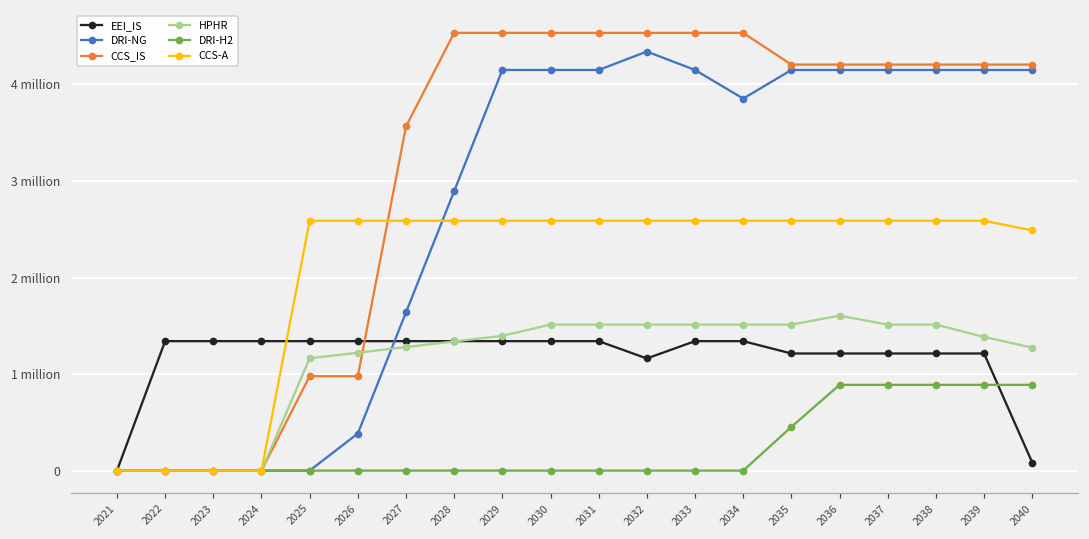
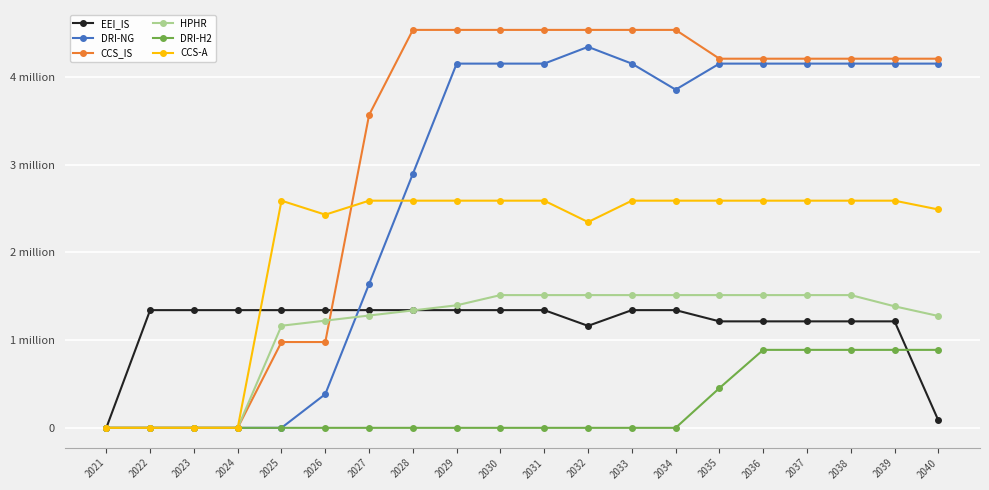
  {
    "EEI_IS": {
      "2022": "1.3 million",
      "2023": "1.3 million",
      "2024": "1.3 million",
      "2025": "1.3 million",
      "2026": "1.3 million",
      "2027": "1.3 million",
      "2029": "1.3 million",
      "2030": "1.3 million",
      "2031": "1.3 million",
      "2032": "1.2 million",
      "2033": "1.3 million",
      "2034": "1.3 million",
      "2035": "1.2 million",
      "2036": "1.2 million",
      "2037": "1.2 million",
      "2038": "1.2 million",
      "2039": "1.2 million",
      "2040": "0.1 million"
    },
    "DRI-NG": {
      "2026": "0.4 million",
      "2027": "1.6 million",
      "2028": "2.9 million",
      "2029": "4.2 million",
      "2030": "4.2 million",
      "2031": "4.2 million",
      "2032": "4.3 million",
      "2033": "4.2 million",
      "2034": "3.9 million",
      "2035": "4.2 million",
      "2036": "4.2 million",
      "2037": "4.2 million",
      "2038": "4.2 million",
      "2039": "4.2 million",
      "2040": "4.2 million"
    },
    "CCS_IS": {
      "2025": "1.0 million",
      "2026": "1.0 million",
      "2027": "3.6 million",
      "2028": "4.5 million",
      "2029": "4.5 million",
      "2030": "4.5 million",
      "2031": "4.5 million",
      "2032": "4.5 million",
      "2033": "4.5 million",
      "2034": "4.5 million",
      "2035": "4.2 million",
      "2036": "4.2 million",
      "2037": "4.2 million",
      "2038": "4.2 million",
      "2039": "4.2 million",
      "2040": "4.2 million"
    },
    "HPHR": {
      "2025": "1.2 million",
      "2026": "1.2 million",
      "2027": "1.3 million",
      "2029": "1.4 million",
      "2030": "1.5 million",
      "2031": "1.5 million",
      "2032": "1.5 million",
      "2033": "1.5 million",
      "2034": "1.5 million",
      "2035": "1.5 million",
-     "2036": "1.6 million",
+     "2036": "1.5 million",
      "2037": "1.5 million",
      "2038": "1.5 million",
      "2039": "1.4 million",
      "2040": "1.3 million"
    },
    "DRI-H2": {
      "2026": "0.0 million",
      "2027": "0.0 million",
      "2028": "0.0 million",
      "2029": "0.0 million",
      "2030": "0.0 million",
      "2031": "0.0 million",
      "2032": "0.0 million",
      "2033": "0.0 million",
      "2034": "0.0 million",
      "2035": "0.5 million",
      "2036": "0.9 million",
      "2037": "0.9 million",
      "2038": "0.9 million",
      "2039": "0.9 million",
      "2040": "0.9 million"
    },
    "CCS-A": {
      "2025": "2.6 million",
-     "2026": "2.6 million",
+     "2026": "2.4 million",
      "2027": "2.6 million",
      "2028": "2.6 million",
      "2029": "2.6 million",
      "2030": "2.6 million",
      "2031": "2.6 million",
-     "2032": "2.6 million",
+     "2032": "2.3 million",
      "2033": "2.6 million",
      "2034": "2.6 million",
      "2035": "2.6 million",
      "2036": "2.6 million",
      "2037": "2.6 million",
      "2038": "2.6 million",
      "2039": "2.6 million",
      "2040": "2.5 million"
    }
  }
